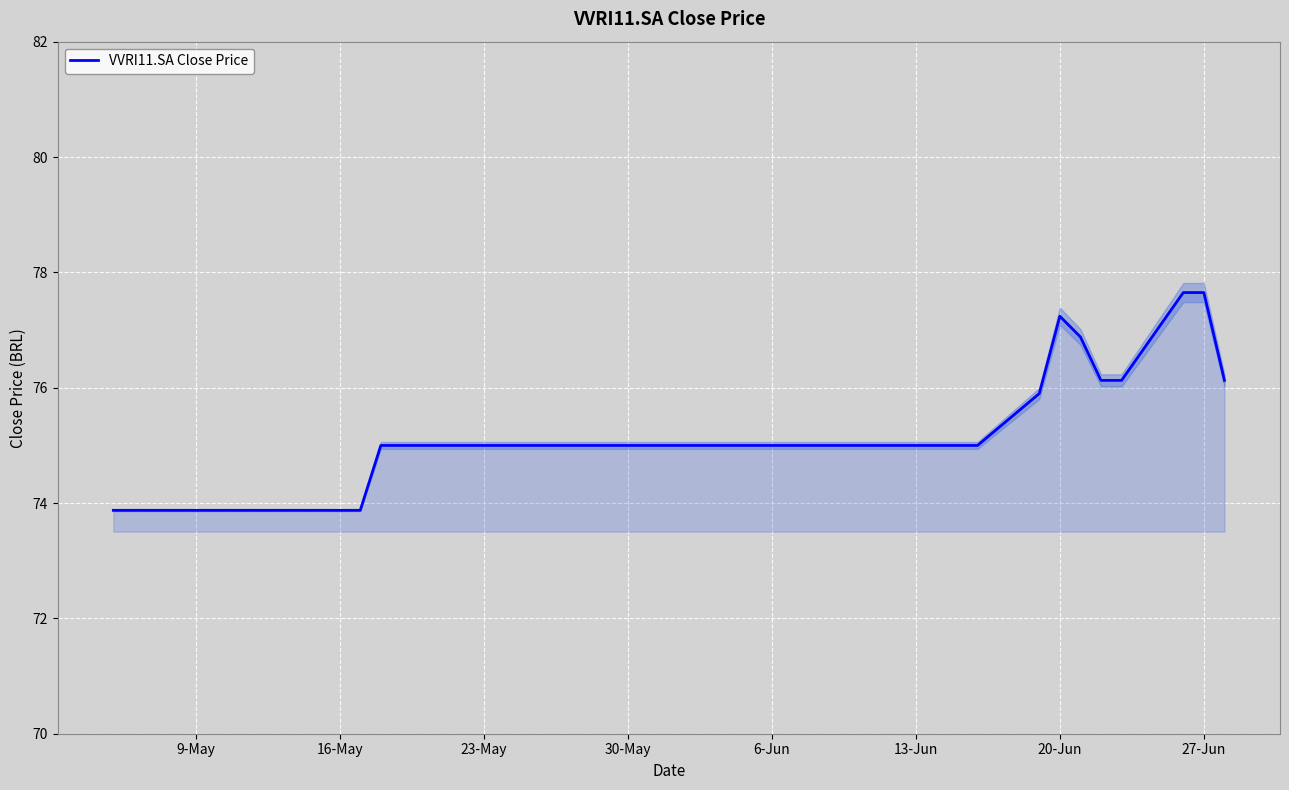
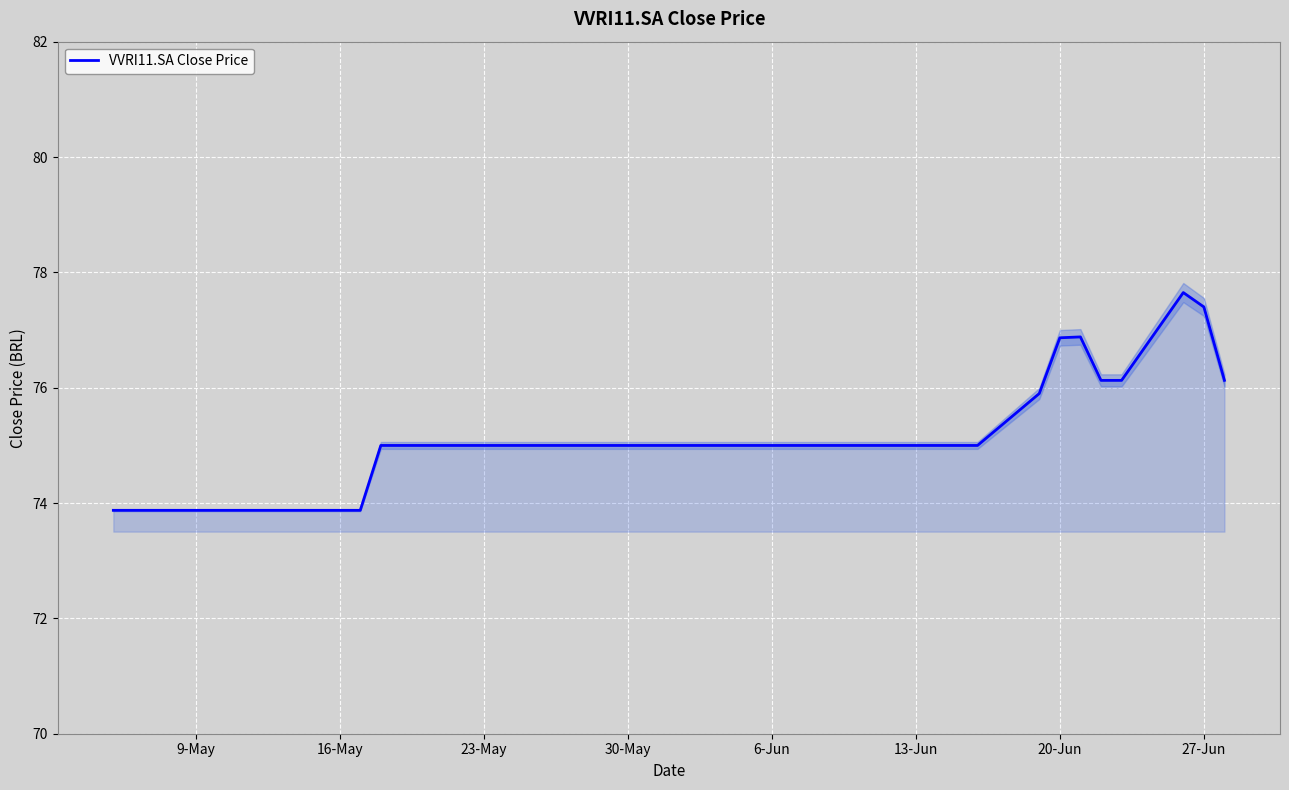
  {
    "VVRI11.SA Close Price": {
      "23-May": 75.0,
      "30-May": 75.0,
      "6-Jun": 75.0,
      "13-Jun": 75.0,
-     "20-Jun": 77.2,
-     "27-Jun": 77.6
+     "20-Jun": 76.9,
+     "27-Jun": 77.4
    }
  }
